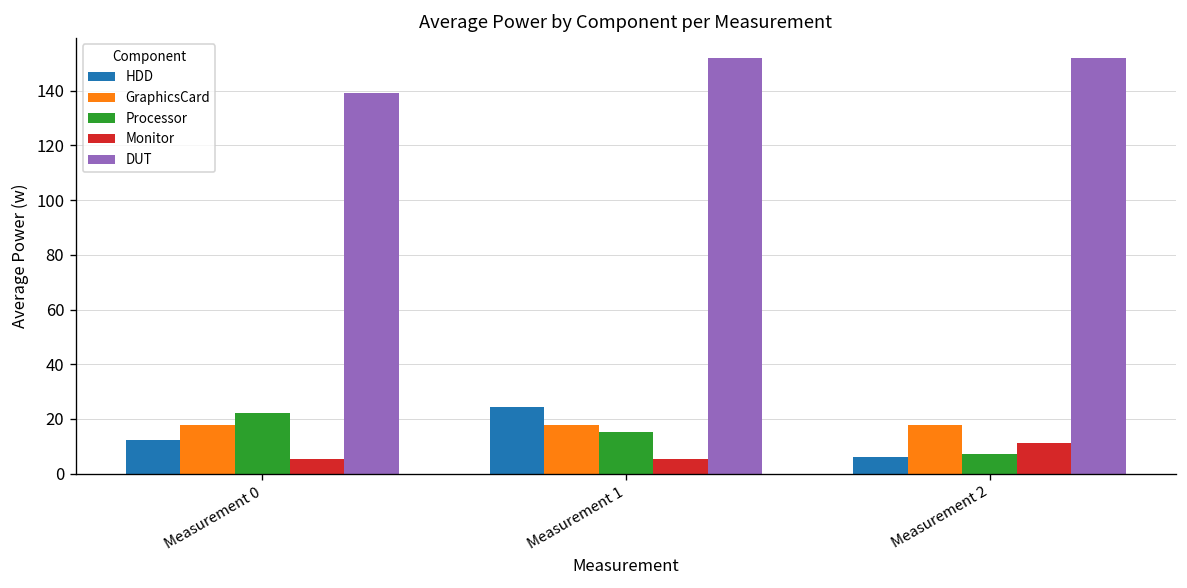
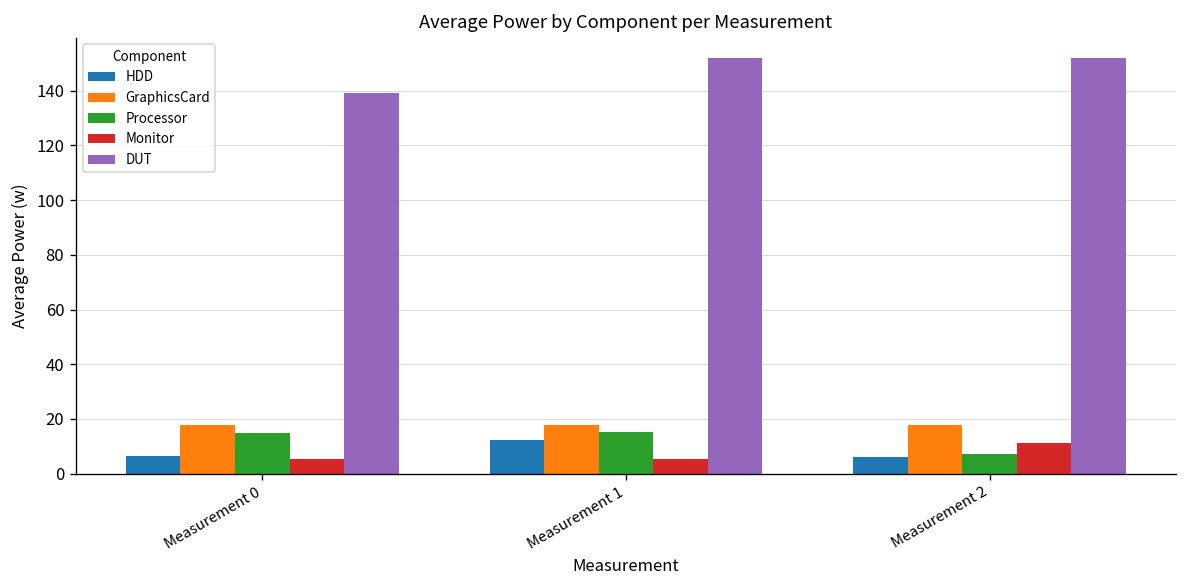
  {
    "HDD": {
-     "Measurement 0": 12,
-     "Measurement 1": 24,
+     "Measurement 0": 7,
+     "Measurement 1": 12,
      "Measurement 2": 6
    },
    "GraphicsCard": {
      "Measurement 0": 18,
      "Measurement 1": 18,
      "Measurement 2": 18
    },
    "Processor": {
-     "Measurement 0": 22,
+     "Measurement 0": 15,
      "Measurement 1": 15,
      "Measurement 2": 7
    },
    "Monitor": {
      "Measurement 0": 5,
      "Measurement 1": 5,
      "Measurement 2": 11
    },
    "DUT": {
      "Measurement 0": 139,
      "Measurement 1": 152,
      "Measurement 2": 152
    }
  }
